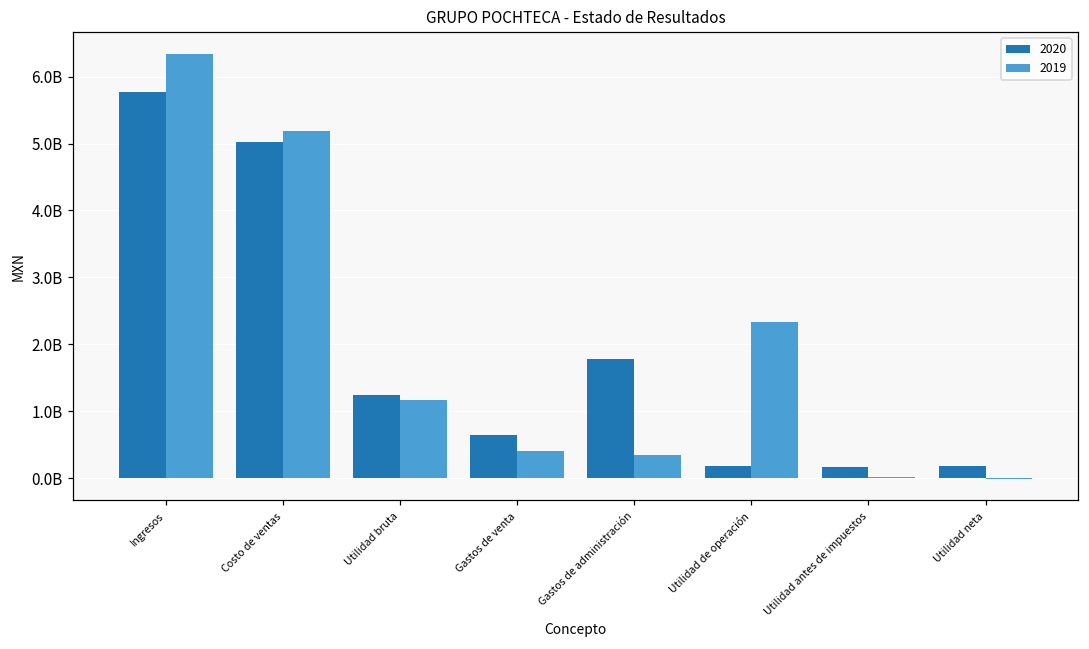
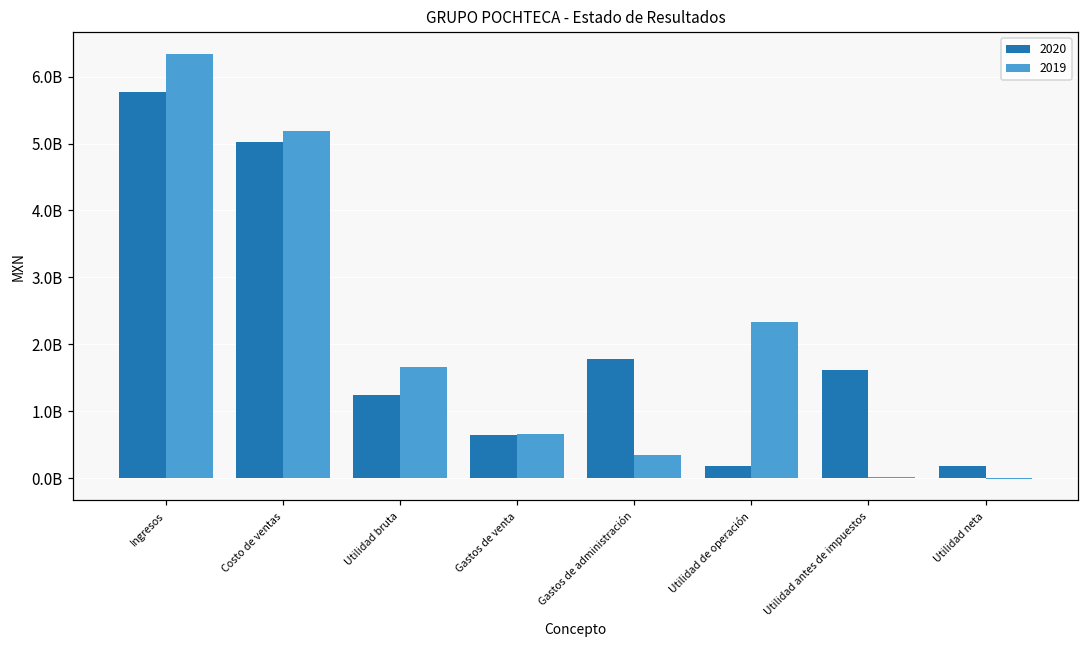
  {
    "2020": {
      "Ingresos": 5800000000,
      "Costo de ventas": 5000000000,
      "Utilidad bruta": 1200000000,
      "Gastos de venta": 600000000,
      "Gastos de administración": 1800000000,
      "Utilidad de operación": 200000000,
-     "Utilidad antes de impuestos": 200000000,
+     "Utilidad antes de impuestos": 1600000000,
      "Utilidad neta": 200000000
    },
    "2019": {
      "Ingresos": 6300000000,
      "Costo de ventas": 5200000000,
-     "Utilidad bruta": 1200000000,
-     "Gastos de venta": 400000000,
+     "Utilidad bruta": 1700000000,
+     "Gastos de venta": 700000000,
      "Gastos de administración": 300000000,
      "Utilidad de operación": 2300000000
    }
  }
